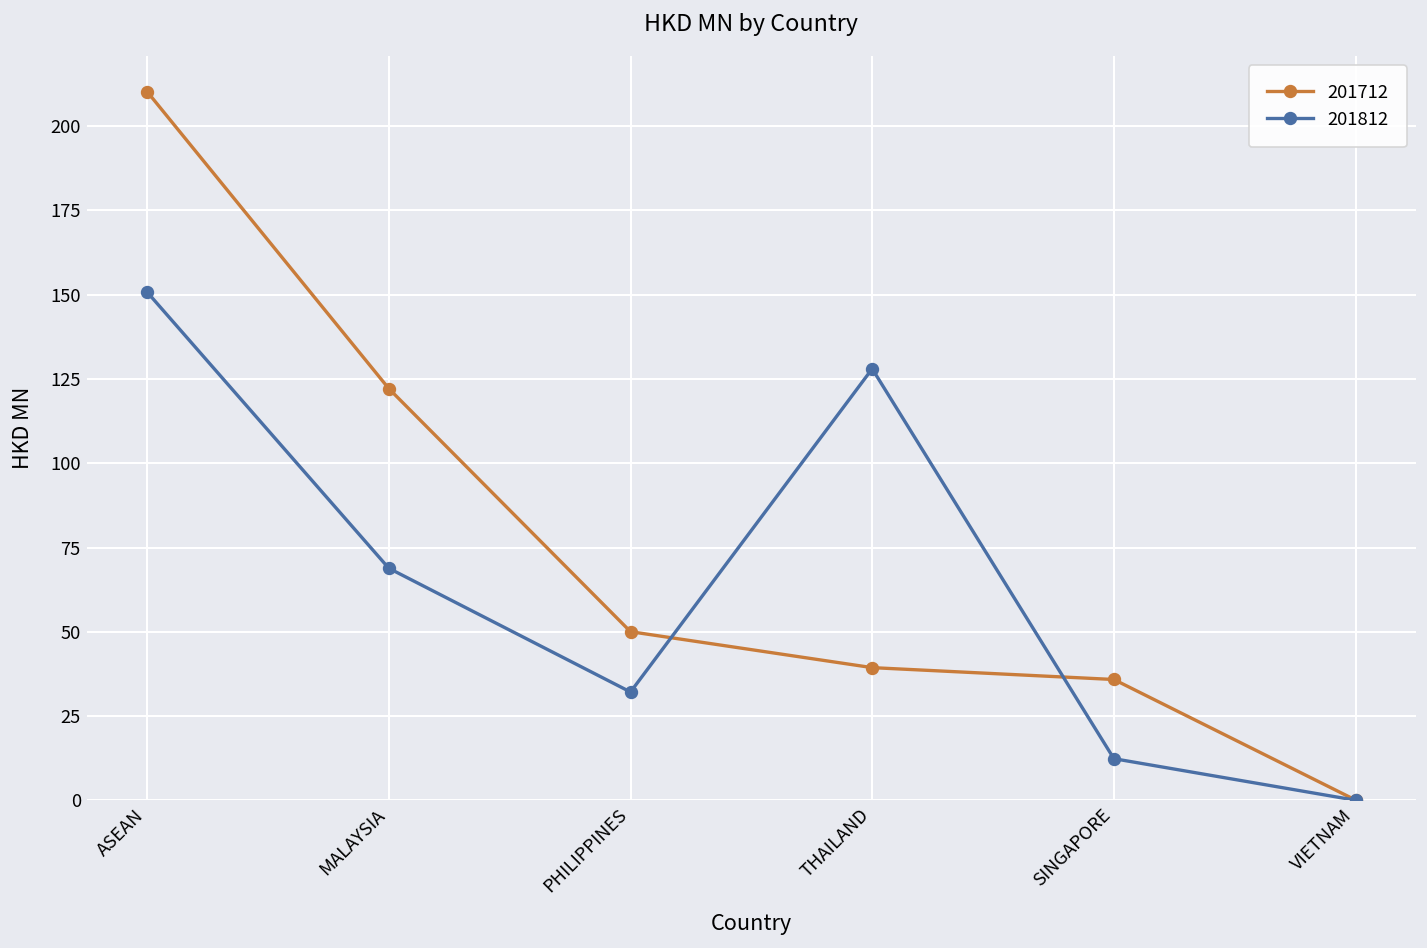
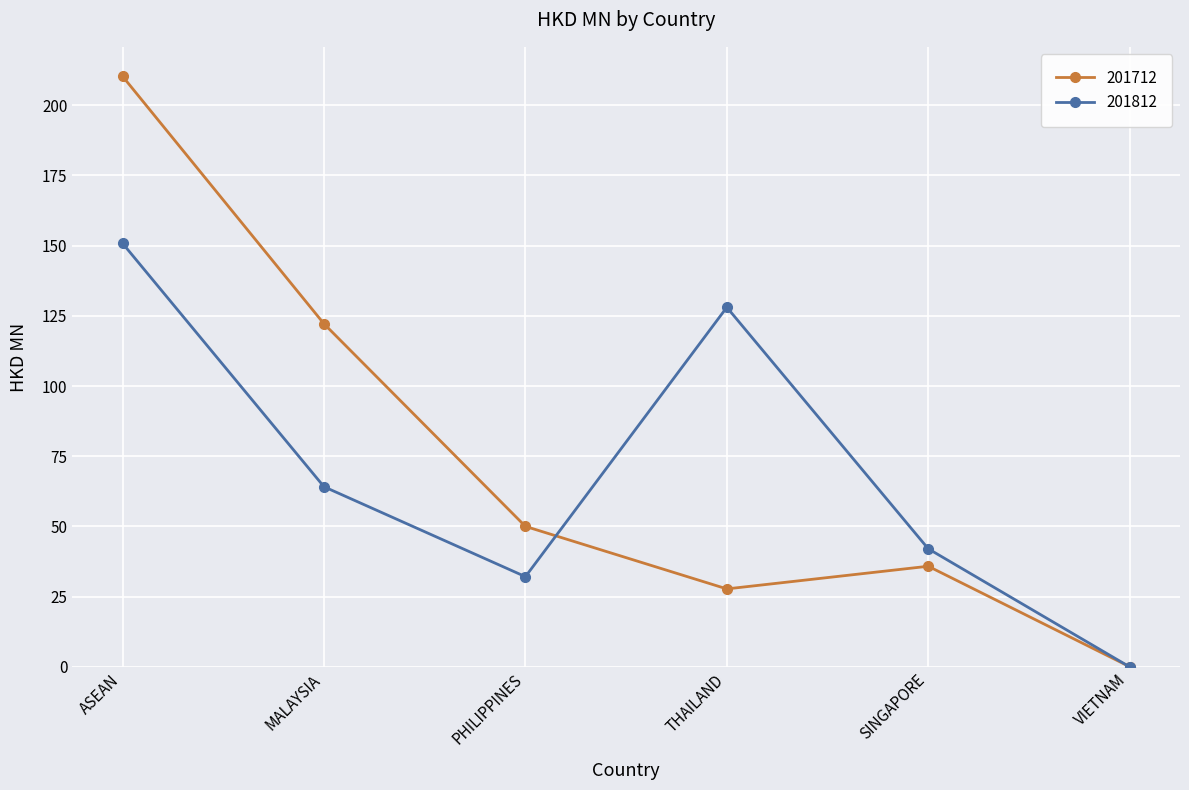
  {
    "201712": {
      "ASEAN": 210,
      "MALAYSIA": 122,
      "PHILIPPINES": 50,
-     "THAILAND": 39,
+     "THAILAND": 28,
      "SINGAPORE": 36
    },
    "201812": {
      "ASEAN": 151,
-     "MALAYSIA": 69,
+     "MALAYSIA": 64,
      "PHILIPPINES": 32,
      "THAILAND": 128,
-     "SINGAPORE": 12
+     "SINGAPORE": 42
    }
  }
